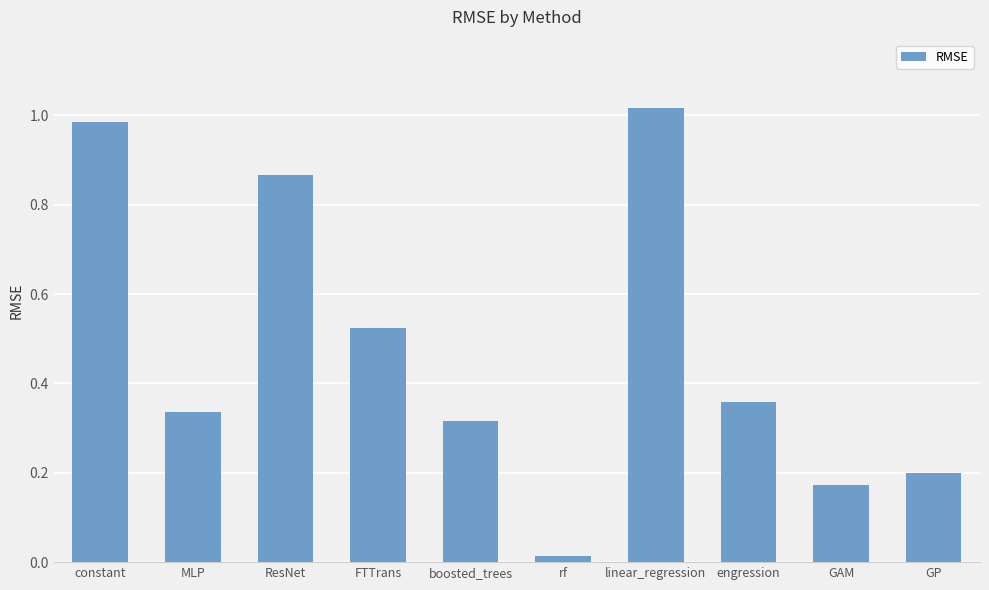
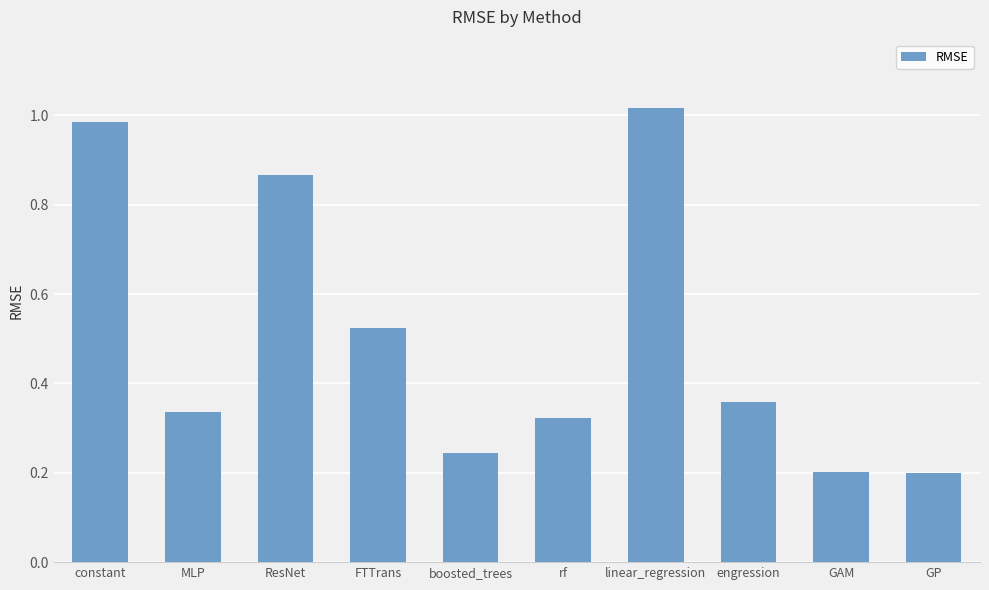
  {
    "constant": 0.99,
    "MLP": 0.34,
    "ResNet": 0.87,
    "FTTrans": 0.52,
-   "boosted_trees": 0.32,
-   "rf": 0.01,
+   "boosted_trees": 0.24,
+   "rf": 0.32,
    "linear_regression": 1.02,
    "engression": 0.36,
-   "GAM": 0.17,
+   "GAM": 0.20,
    "GP": 0.20
  }
